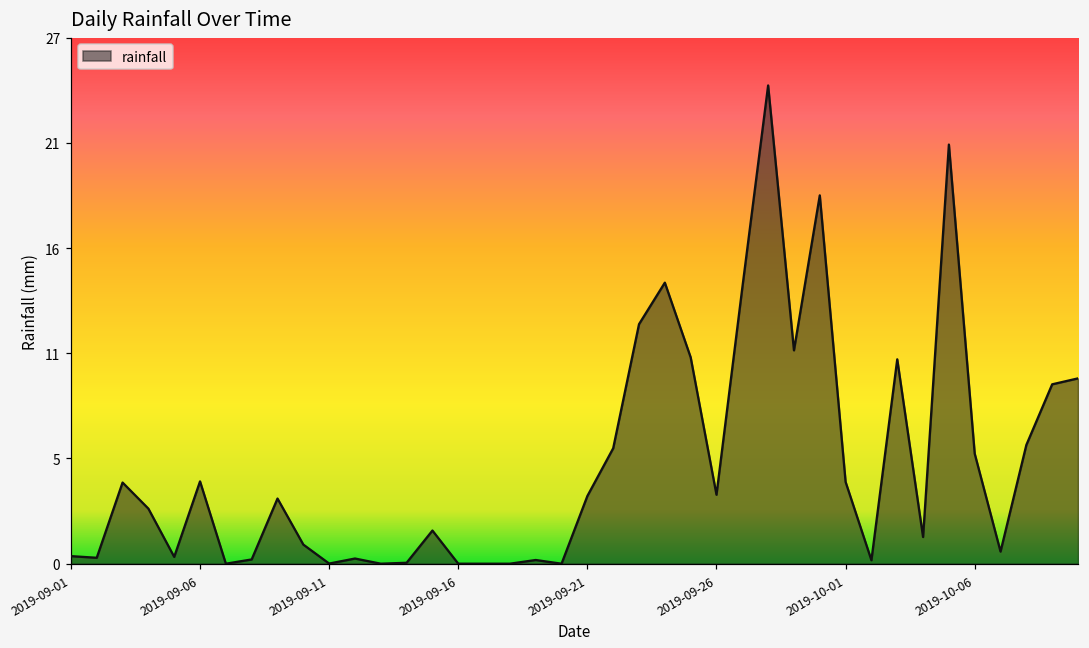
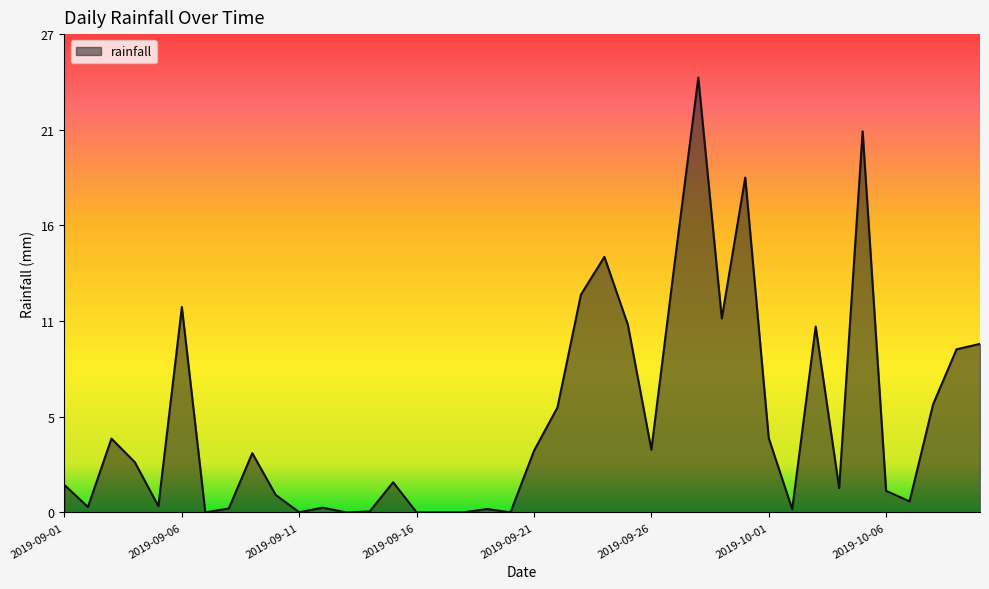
  {
-   "2019-09-01": 0.4,
-   "2019-09-06": 4.2,
+   "2019-09-01": 1.5,
+   "2019-09-06": 11.4,
    "2019-09-11": 0.0,
    "2019-09-16": 0.0,
    "2019-09-21": 3.4,
    "2019-09-26": 3.5,
    "2019-10-01": 4.1,
-   "2019-10-06": 5.6
+   "2019-10-06": 1.2
  }
